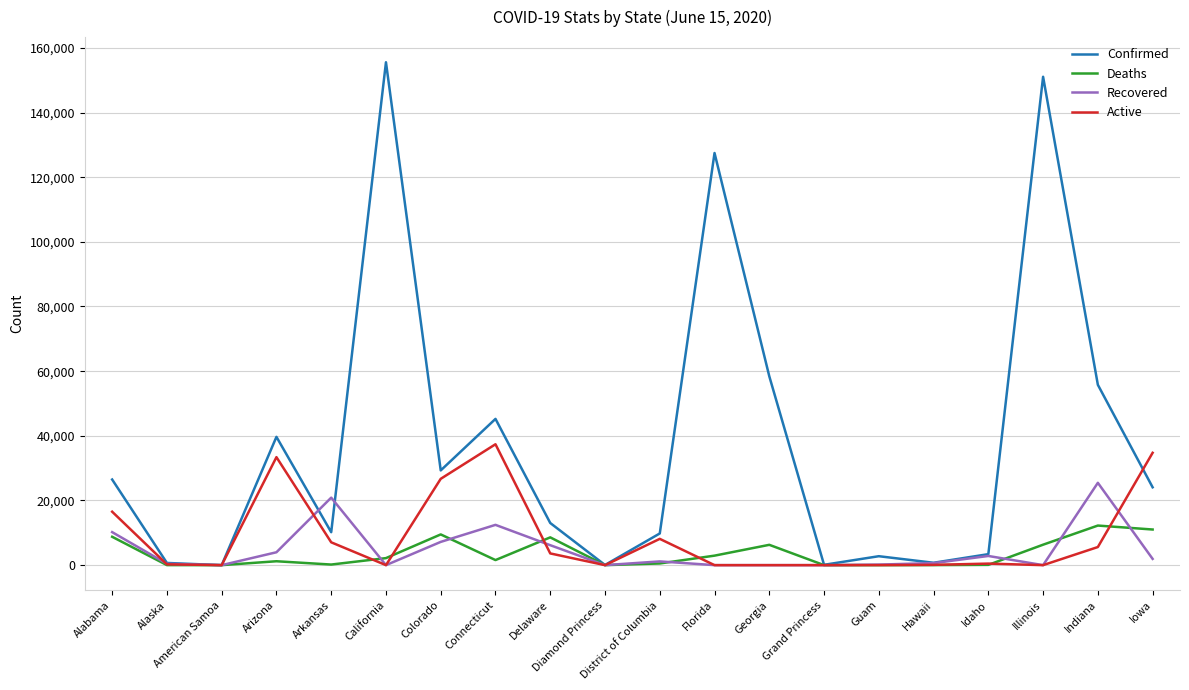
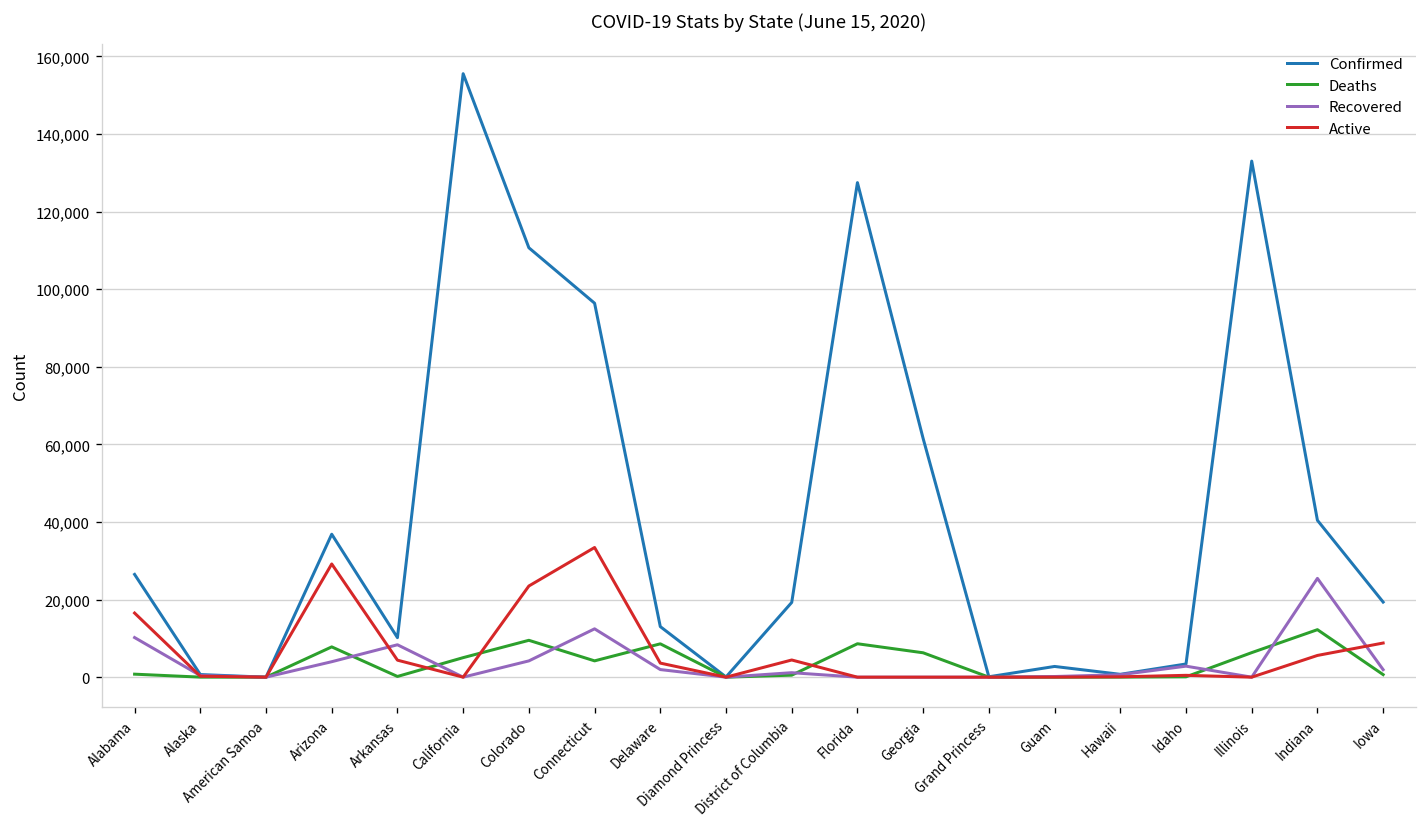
  {
    "Confirmed": {
      "Alabama": "26,000",
-     "Arizona": "40,000",
+     "Arizona": "37,000",
      "Arkansas": "10,000",
      "California": "156,000",
-     "Colorado": "29,000",
-     "Connecticut": "45,000",
+     "Colorado": "111,000",
+     "Connecticut": "96,000",
      "Delaware": "13,000",
-     "District of Columbia": "10,000",
+     "District of Columbia": "19,000",
      "Florida": "127,000",
-     "Georgia": "58,000",
+     "Georgia": "62,000",
      "Guam": "3,000",
-     "Illinois": "151,000",
-     "Indiana": "56,000",
-     "Iowa": "24,000"
+     "Illinois": "133,000",
+     "Indiana": "40,000",
+     "Iowa": "19,000"
    },
    "Deaths": {
-     "Alabama": "9,000",
-     "Arizona": "1,000",
+     "Alabama": "1,000",
+     "Arizona": "8,000",
      "Arkansas": "0",
-     "California": "2,000",
+     "California": "5,000",
      "Colorado": "10,000",
-     "Connecticut": "2,000",
+     "Connecticut": "4,000",
      "Delaware": "9,000",
-     "Florida": "3,000",
+     "Florida": "9,000",
      "Georgia": "6,000",
      "Illinois": "6,000",
      "Indiana": "12,000",
-     "Iowa": "11,000"
+     "Iowa": "1,000"
    },
    "Recovered": {
      "Alabama": "10,000",
      "Arizona": "4,000",
-     "Arkansas": "21,000",
-     "Colorado": "7,000",
+     "Arkansas": "8,000",
+     "Colorado": "4,000",
      "Connecticut": "12,000",
-     "Delaware": "6,000",
+     "Delaware": "2,000",
      "Indiana": "25,000",
      "Iowa": "2,000"
    },
    "Active": {
      "Alabama": "17,000",
-     "Arizona": "33,000",
-     "Arkansas": "7,000",
-     "Colorado": "27,000",
-     "Connecticut": "37,000",
+     "Arizona": "29,000",
+     "Arkansas": "4,000",
+     "Colorado": "23,000",
+     "Connecticut": "33,000",
      "Delaware": "4,000",
-     "District of Columbia": "8,000",
+     "District of Columbia": "4,000",
      "Indiana": "6,000",
-     "Iowa": "35,000"
+     "Iowa": "9,000"
    }
  }
